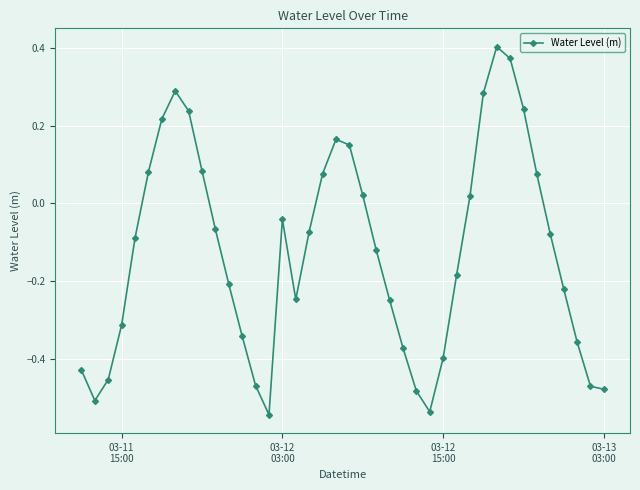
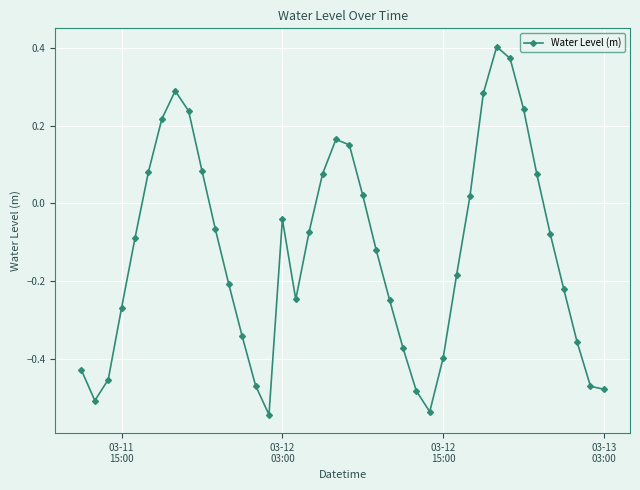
  {
-   "03-11 15:00": -0.31,
+   "03-11 15:00": -0.27,
    "03-12 03:00": -0.04,
    "03-12 15:00": -0.40,
    "03-13 03:00": -0.48
  }
